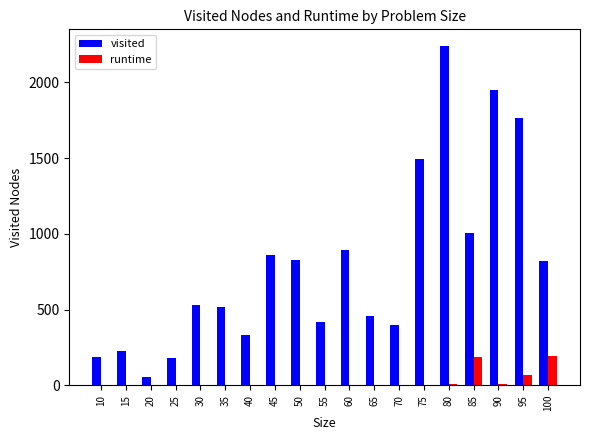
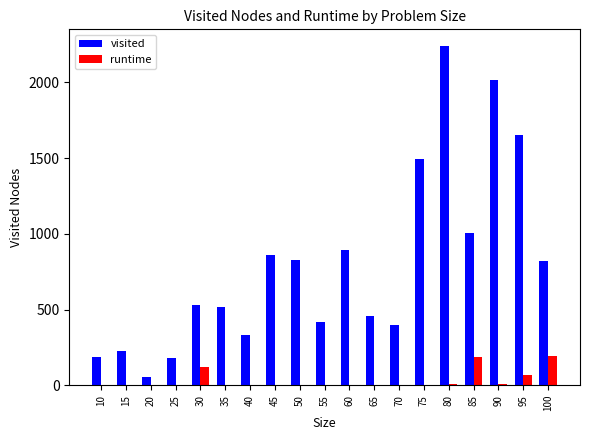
  {
    "visited": {
      "10": 180,
      "15": 220,
      "20": 50,
      "25": 180,
      "30": 530,
      "35": 520,
      "40": 330,
      "45": 860,
      "50": 830,
      "55": 420,
      "60": 890,
      "65": 460,
      "70": 400,
      "75": 1500,
      "80": 2240,
      "85": 1010,
-     "90": 1950,
-     "95": 1770,
+     "90": 2020,
+     "95": 1650,
      "100": 820
    },
    "runtime": {
-     "30": 0,
+     "30": 120,
      "85": 190,
      "95": 70,
      "100": 190
    }
  }
